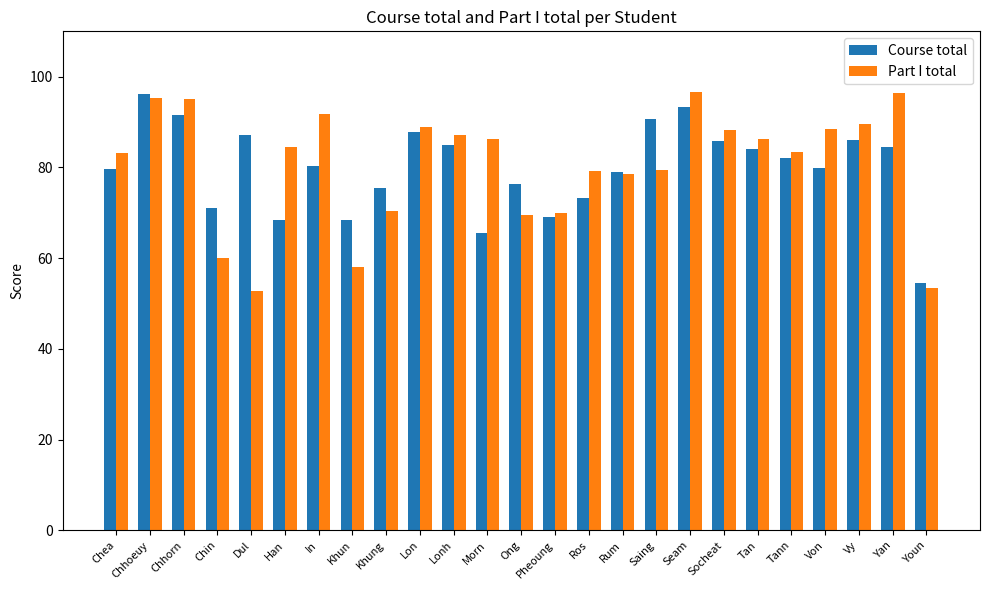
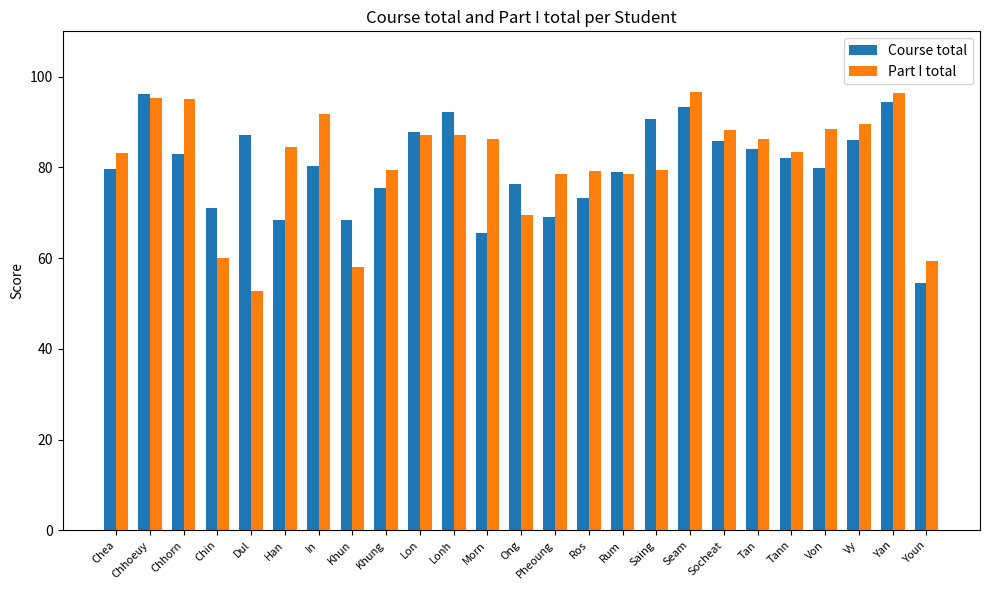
  {
    "Course total": {
      "Chea": 80,
      "Chhoeuy": 96,
-     "Chhorn": 92,
+     "Chhorn": 83,
      "Chin": 71,
      "Dul": 87,
      "Han": 68,
      "In": 80,
      "Khun": 68,
      "Khung": 75,
      "Lon": 88,
-     "Lonh": 85,
+     "Lonh": 92,
      "Morn": 66,
      "Ong": 76,
      "Pheoung": 69,
      "Ros": 73,
      "Rum": 79,
      "Saing": 91,
      "Seam": 93,
      "Socheat": 86,
      "Tan": 84,
      "Tann": 82,
      "Von": 80,
      "Vy": 86,
-     "Yan": 84,
+     "Yan": 94,
      "Youn": 54
    },
    "Part I total": {
      "Chea": 83,
      "Chhoeuy": 95,
      "Chhorn": 95,
      "Chin": 60,
      "Dul": 53,
      "Han": 84,
      "In": 92,
      "Khun": 58,
-     "Khung": 70,
-     "Lon": 89,
+     "Khung": 79,
+     "Lon": 87,
      "Lonh": 87,
      "Morn": 86,
      "Ong": 70,
-     "Pheoung": 70,
+     "Pheoung": 78,
      "Ros": 79,
      "Rum": 78,
      "Saing": 80,
      "Seam": 97,
      "Socheat": 88,
      "Tan": 86,
      "Tann": 83,
      "Von": 88,
      "Vy": 90,
      "Yan": 96,
-     "Youn": 54
+     "Youn": 59
    }
  }
